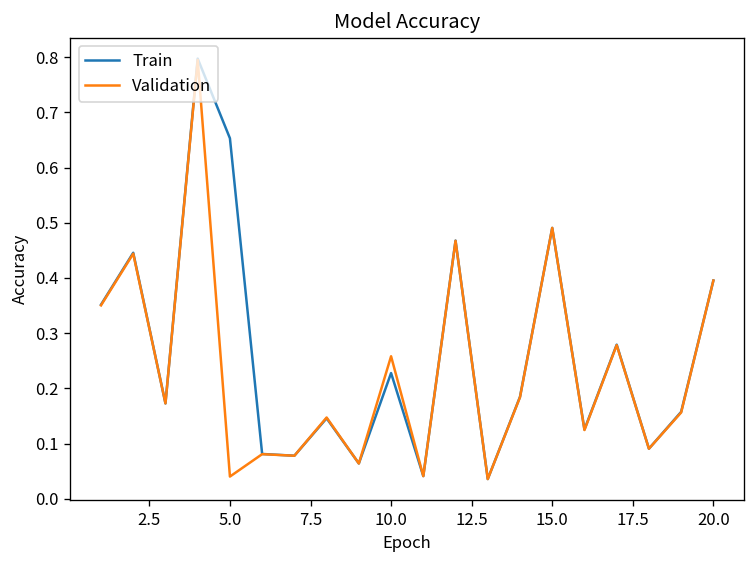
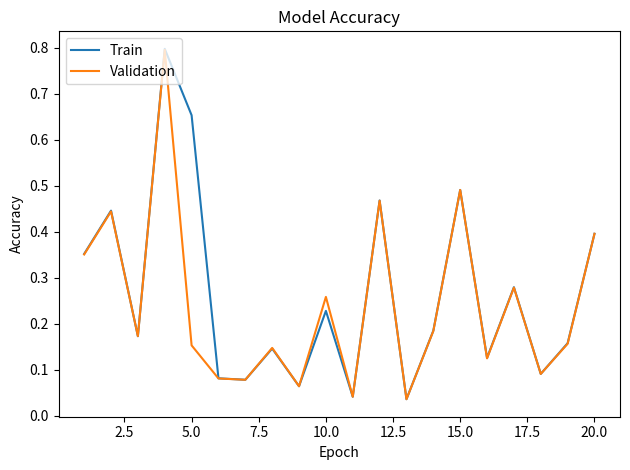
  {
    "Train": {
      "5.0": 0.65,
      "10.0": 0.23
    },
    "Validation": {
-     "5.0": 0.04,
+     "5.0": 0.15,
      "10.0": 0.26
    }
  }
